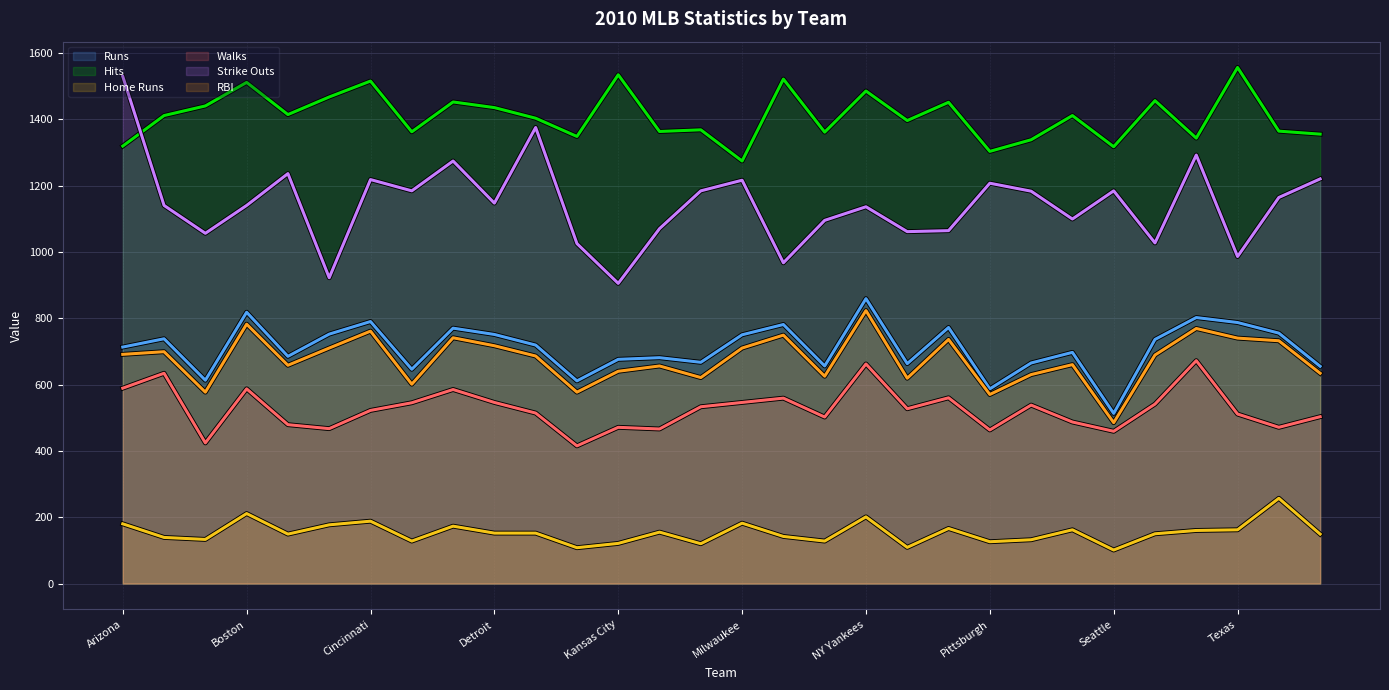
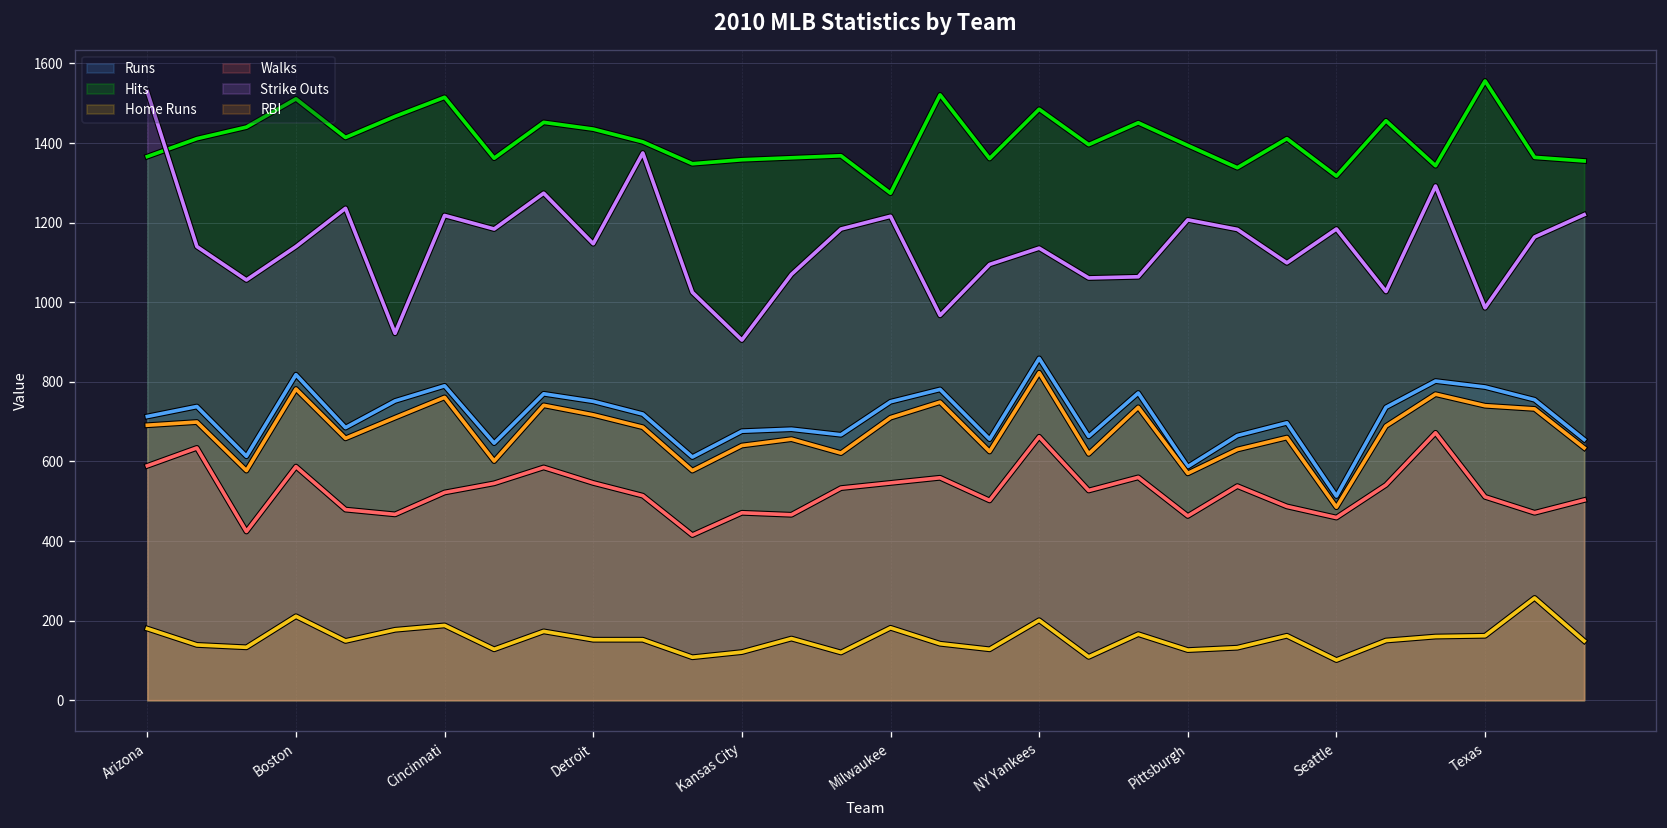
  {
    "Hits": {
-     "Arizona": 1320,
+     "Arizona": 1370,
      "Cincinnati": 1520,
      "Detroit": 1440,
-     "Kansas City": 1530,
+     "Kansas City": 1360,
      "Milwaukee": 1270,
      "NY Yankees": 1490,
-     "Pittsburgh": 1300,
+     "Pittsburgh": 1390,
      "Seattle": 1320,
      "Texas": 1560
    }
  }
